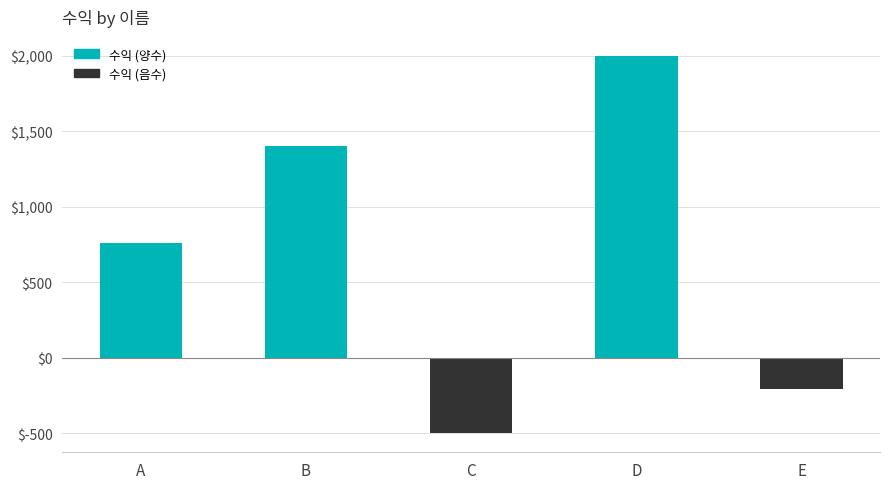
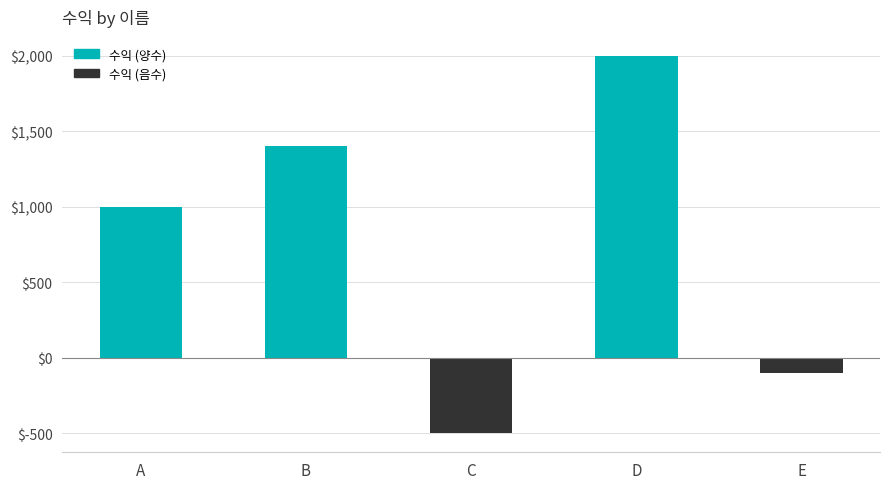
  {
    "수익 (양수)": {
-     "A": "$760",
+     "A": "$1,000",
      "B": "$1,400",
      "D": "$2,000"
    },
    "수익 (음수)": {
      "C": "$-500",
-     "E": "$-210"
+     "E": "$-100"
    }
  }
